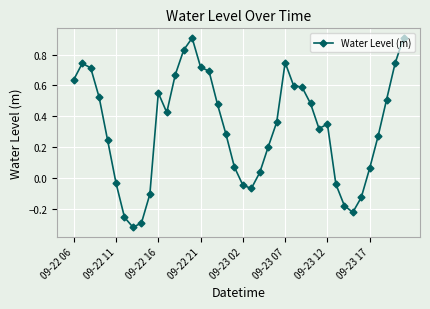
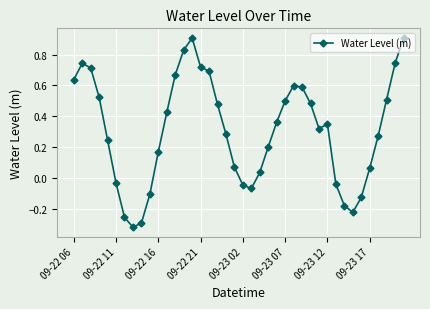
  {
    "09-22 06": 0.64,
    "09-22 11": -0.03,
-   "09-22 16": 0.55,
+   "09-22 16": 0.17,
    "09-22 21": 0.72,
    "09-23 02": -0.05,
-   "09-23 07": 0.75,
+   "09-23 07": 0.50,
    "09-23 12": 0.35,
    "09-23 17": 0.06
  }
